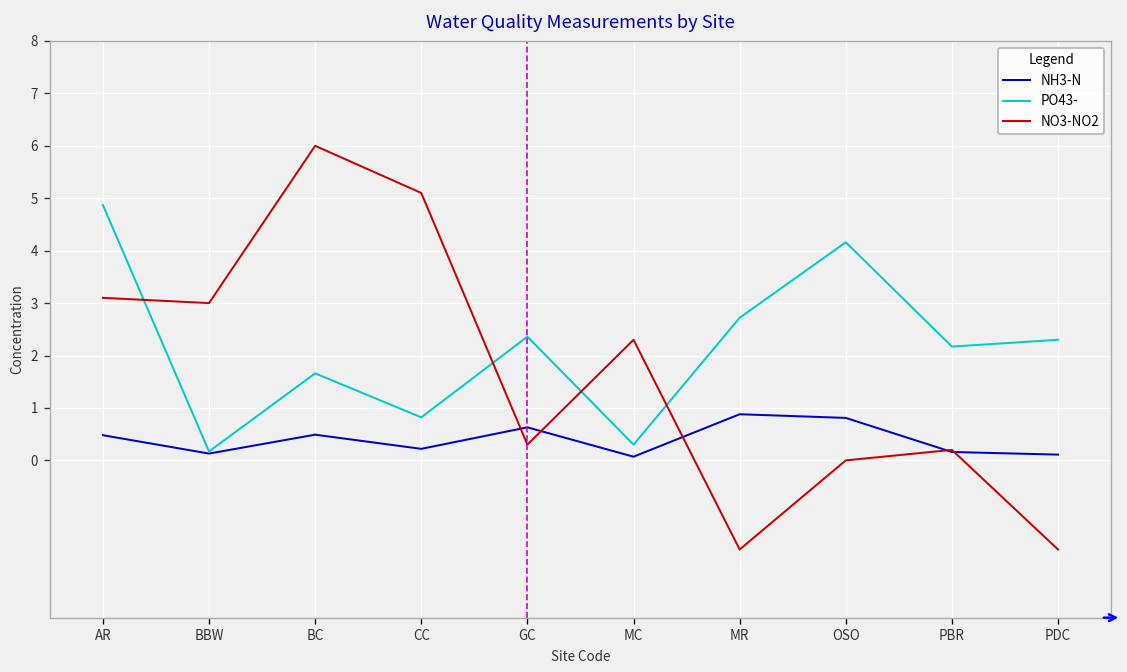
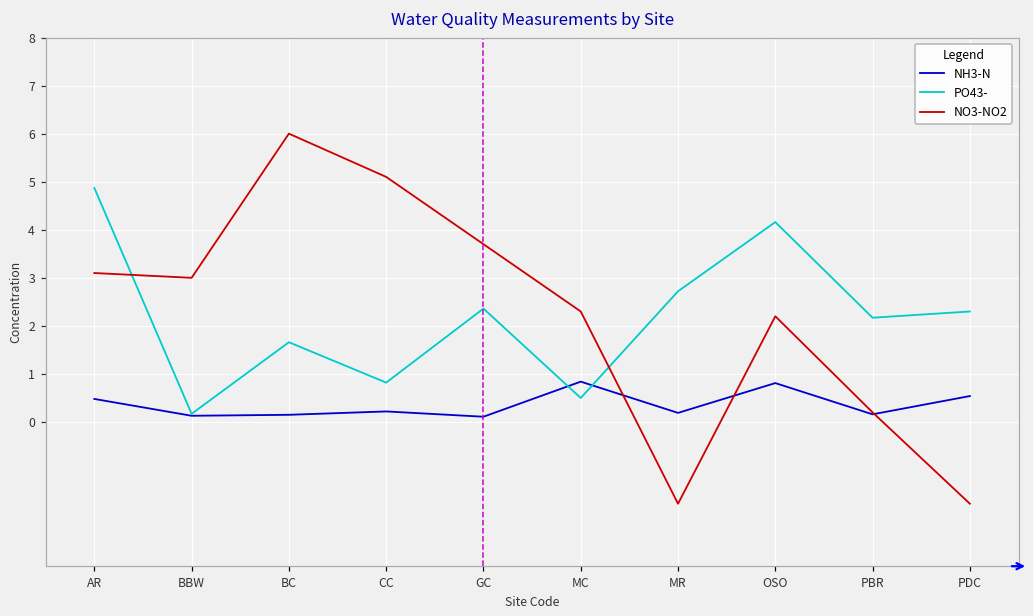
  {
    "NH3-N": {
      "AR": 0.5,
-     "BC": 0.5,
+     "BC": 0.2,
      "CC": 0.2,
-     "GC": 0.6,
-     "MC": 0.1,
-     "MR": 0.9,
+     "GC": 0.1,
+     "MC": 0.8,
+     "MR": 0.2,
      "OSO": 0.8,
-     "PDC": 0.1
+     "PDC": 0.5
    },
    "PO43-": {
      "AR": 4.9,
      "BC": 1.7,
      "CC": 0.8,
      "GC": 2.4,
-     "MC": 0.3,
+     "MC": 0.5,
      "MR": 2.7,
      "OSO": 4.2,
      "PBR": 2.2,
      "PDC": 2.3
    },
    "NO3-NO2": {
      "AR": 3.1,
      "BBW": 3.0,
      "BC": 6.0,
      "CC": 5.1,
-     "GC": 0.3,
+     "GC": 3.7,
      "MC": 2.3,
      "MR": -1.7,
-     "OSO": 0.0,
+     "OSO": 2.2,
      "PDC": -1.7
    }
  }
